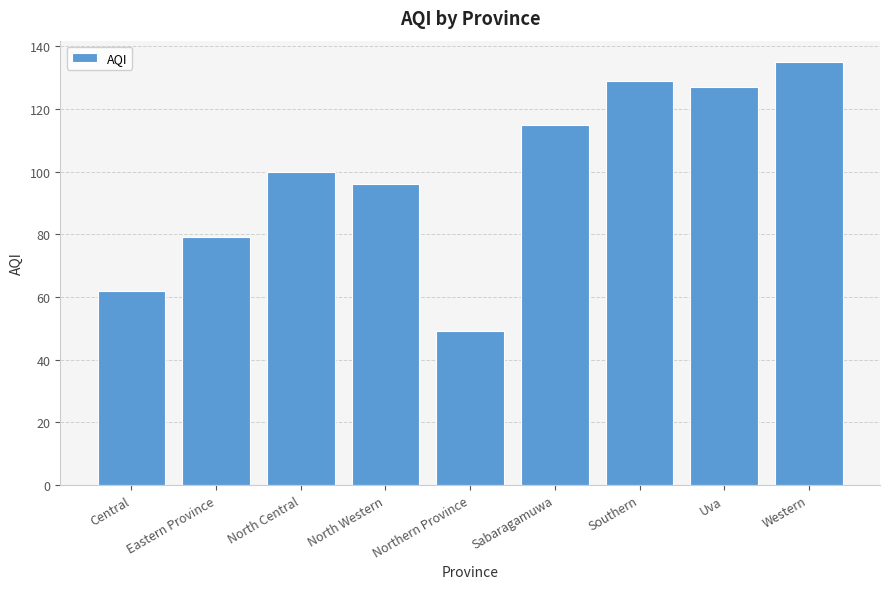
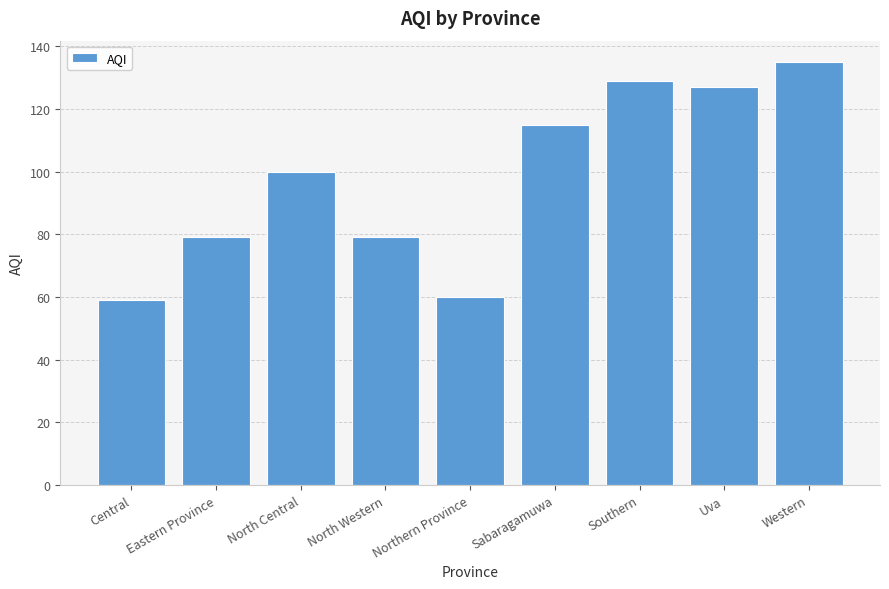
  {
-   "Central": 62,
+   "Central": 59,
    "Eastern Province": 79,
    "North Central": 100,
-   "North Western": 96,
-   "Northern Province": 49,
+   "North Western": 79,
+   "Northern Province": 60,
    "Sabaragamuwa": 115,
    "Southern": 129,
    "Uva": 127,
    "Western": 135
  }
